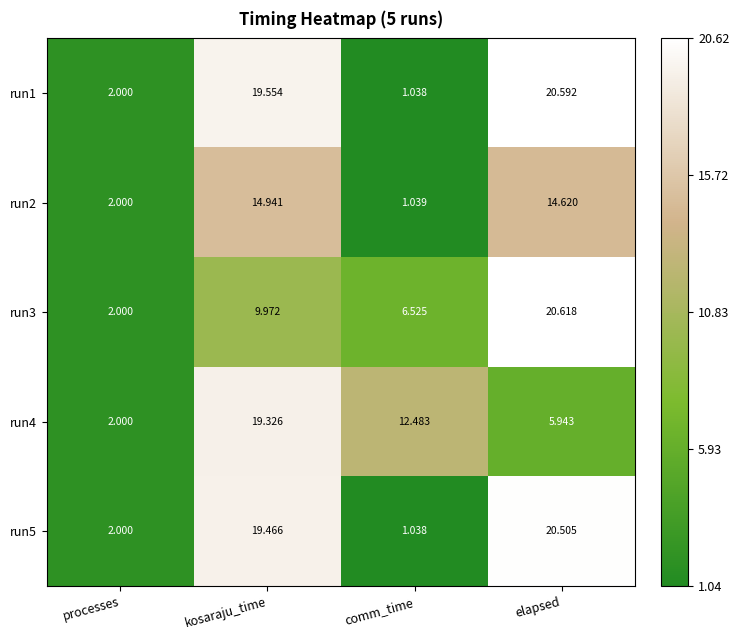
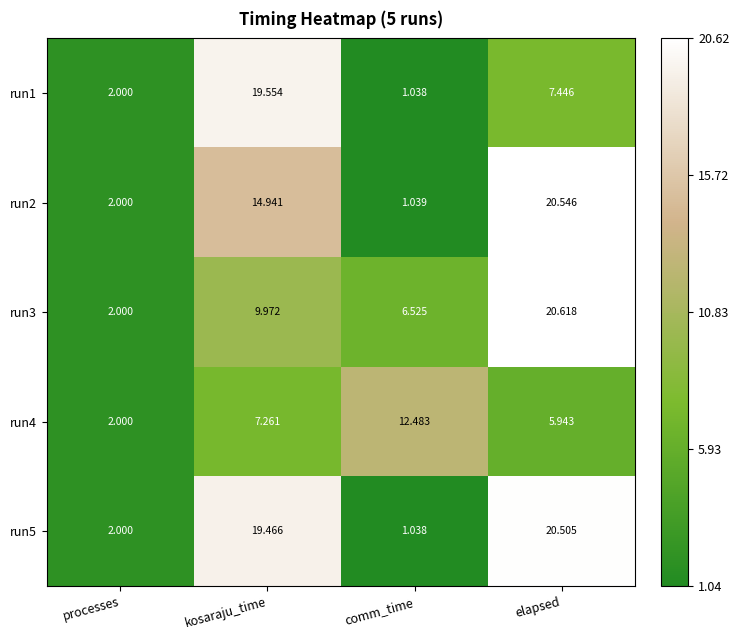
  {
    "run1": {
      "processes": 2.000,
      "kosaraju_time": 19.554,
      "comm_time": 1.038,
-     "elapsed": 20.592
+     "elapsed": 7.446
    },
    "run2": {
      "processes": 2.000,
      "kosaraju_time": 14.941,
      "comm_time": 1.039,
-     "elapsed": 14.620
+     "elapsed": 20.546
    },
    "run3": {
      "processes": 2.000,
      "kosaraju_time": 9.972,
      "comm_time": 6.525,
      "elapsed": 20.618
    },
    "run4": {
      "processes": 2.000,
-     "kosaraju_time": 19.326,
+     "kosaraju_time": 7.261,
      "comm_time": 12.483,
      "elapsed": 5.943
    },
    "run5": {
      "processes": 2.000,
      "kosaraju_time": 19.466,
      "comm_time": 1.038,
      "elapsed": 20.505
    }
  }
